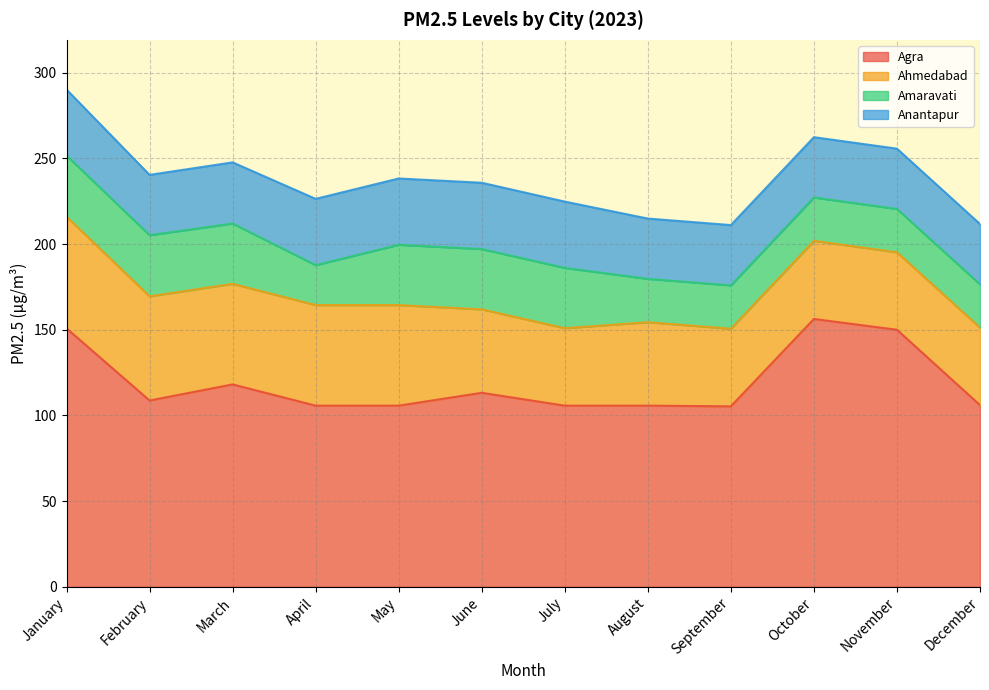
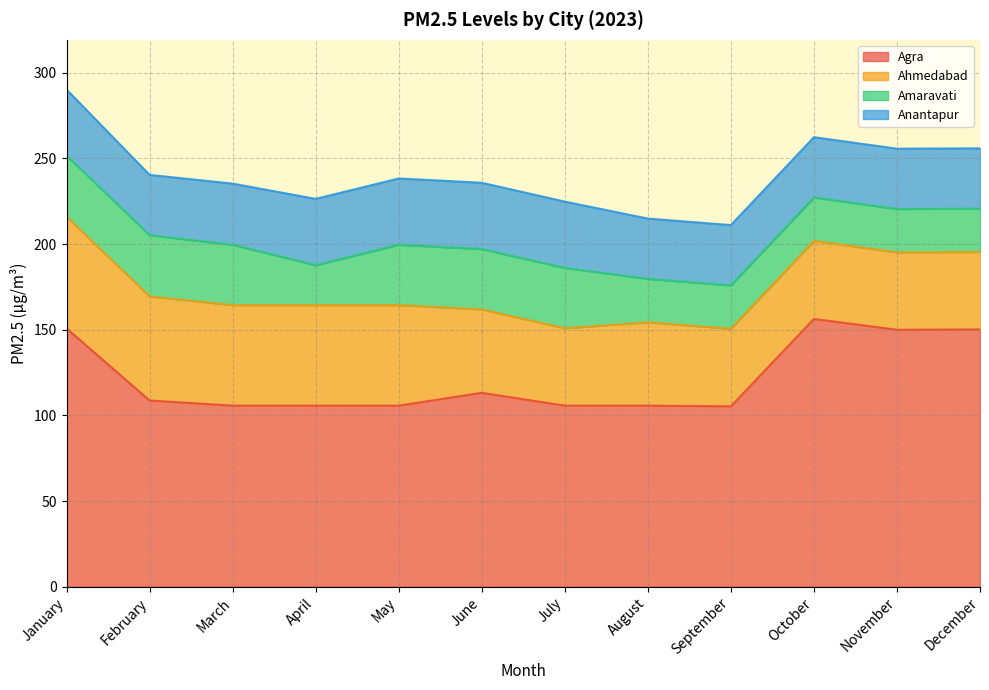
  {
    "Agra": {
      "January": 151,
      "February": 109,
-     "March": 118,
+     "March": 106,
      "April": 106,
      "May": 106,
      "June": 113,
      "July": 106,
      "August": 106,
      "September": 105,
      "October": 156,
      "November": 150,
-     "December": 106
+     "December": 150
    },
    "Ahmedabad": {
      "January": 65,
      "February": 61,
      "March": 59,
      "April": 59,
      "May": 59,
      "June": 49,
      "July": 45,
      "August": 49,
      "September": 45,
      "October": 46,
      "November": 45,
      "December": 45
    },
    "Amaravati": {
      "January": 36,
      "February": 36,
      "March": 35,
      "April": 23,
      "May": 35,
      "June": 35,
      "July": 35,
      "August": 25,
      "September": 25,
      "October": 25,
      "November": 25,
      "December": 25
    },
    "Anantapur": {
      "January": 39,
      "February": 35,
      "March": 36,
      "April": 39,
      "May": 39,
      "June": 39,
      "July": 39,
      "August": 35,
      "September": 35,
      "October": 35,
      "November": 35,
      "December": 35
    }
  }
